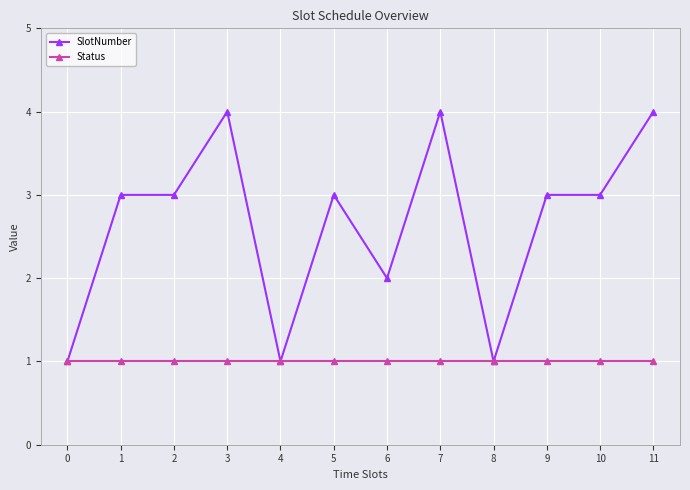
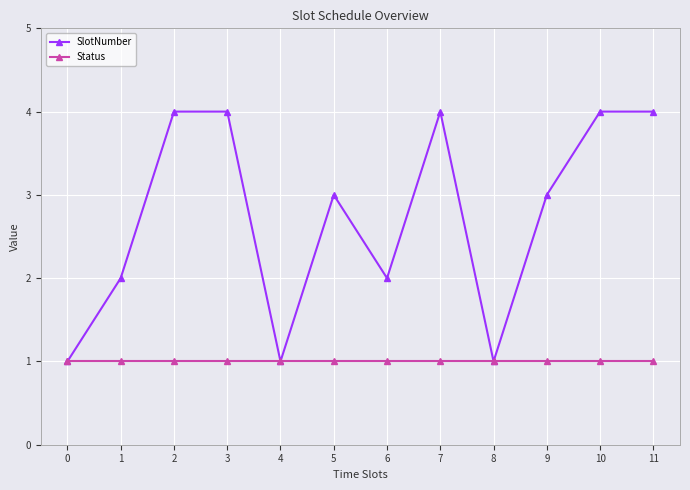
  {
    "SlotNumber": {
-     "1": 3,
-     "2": 3,
+     "1": 2,
+     "2": 4,
      "3": 4,
      "5": 3,
      "6": 2,
      "7": 4,
      "9": 3,
-     "10": 3,
+     "10": 4,
      "11": 4
    },
    "Status": {
      "1": 1,
      "2": 1,
      "3": 1,
      "5": 1,
      "6": 1,
      "7": 1,
      "9": 1,
      "10": 1,
      "11": 1
    }
  }
